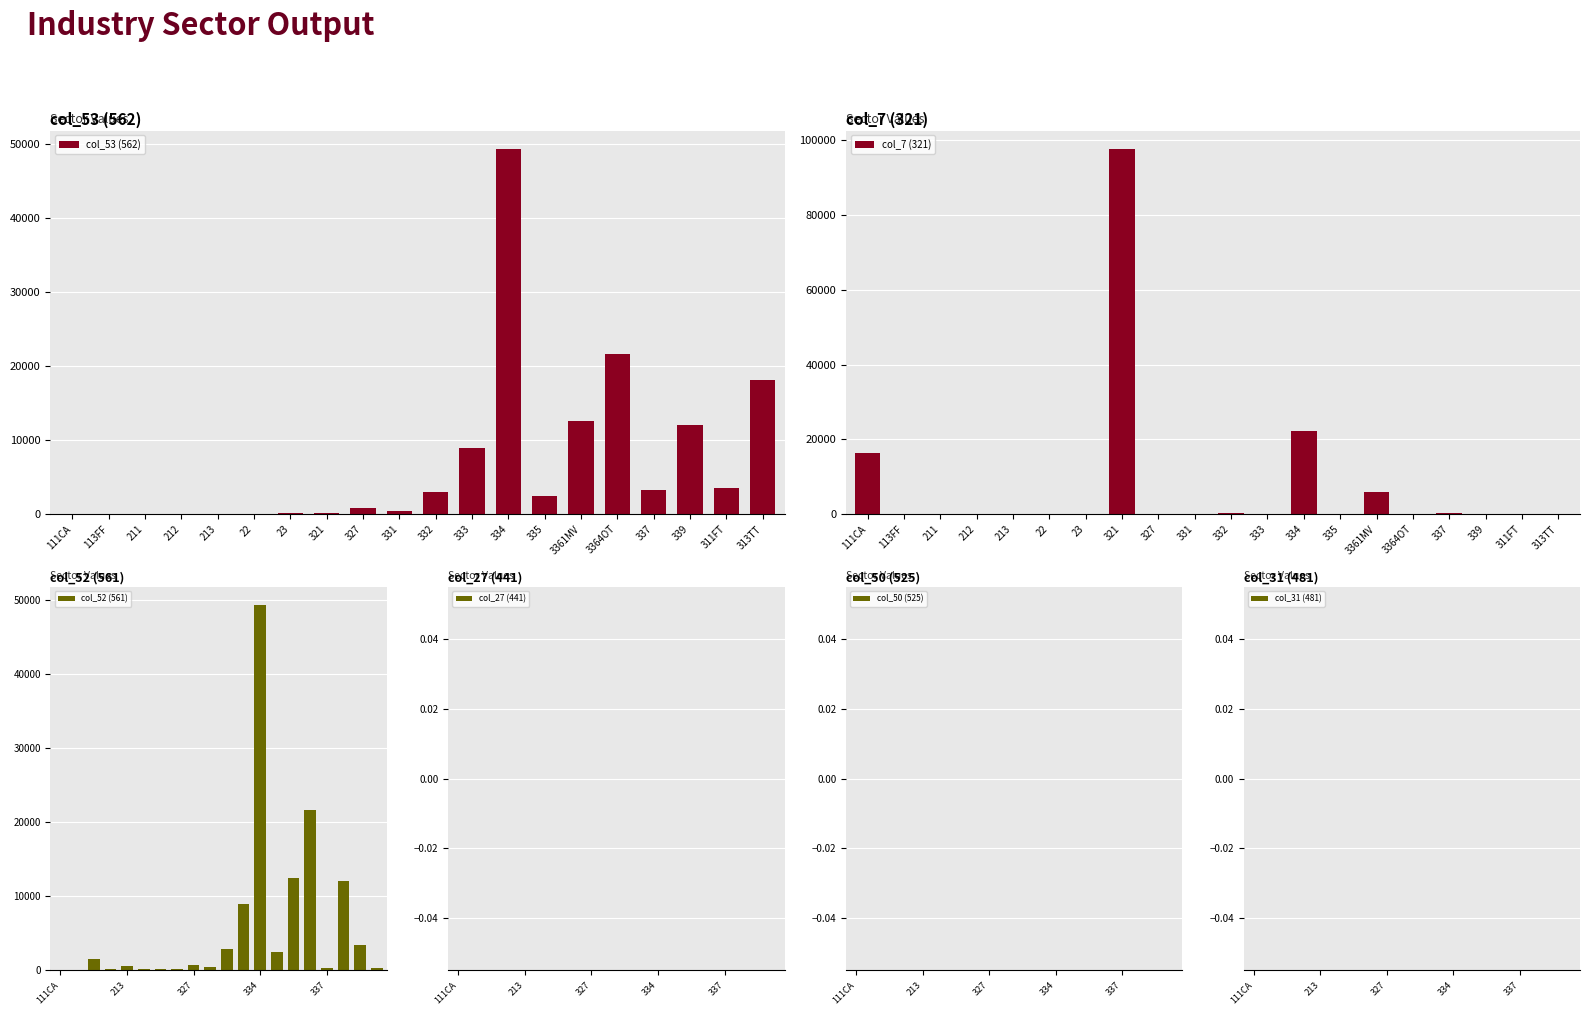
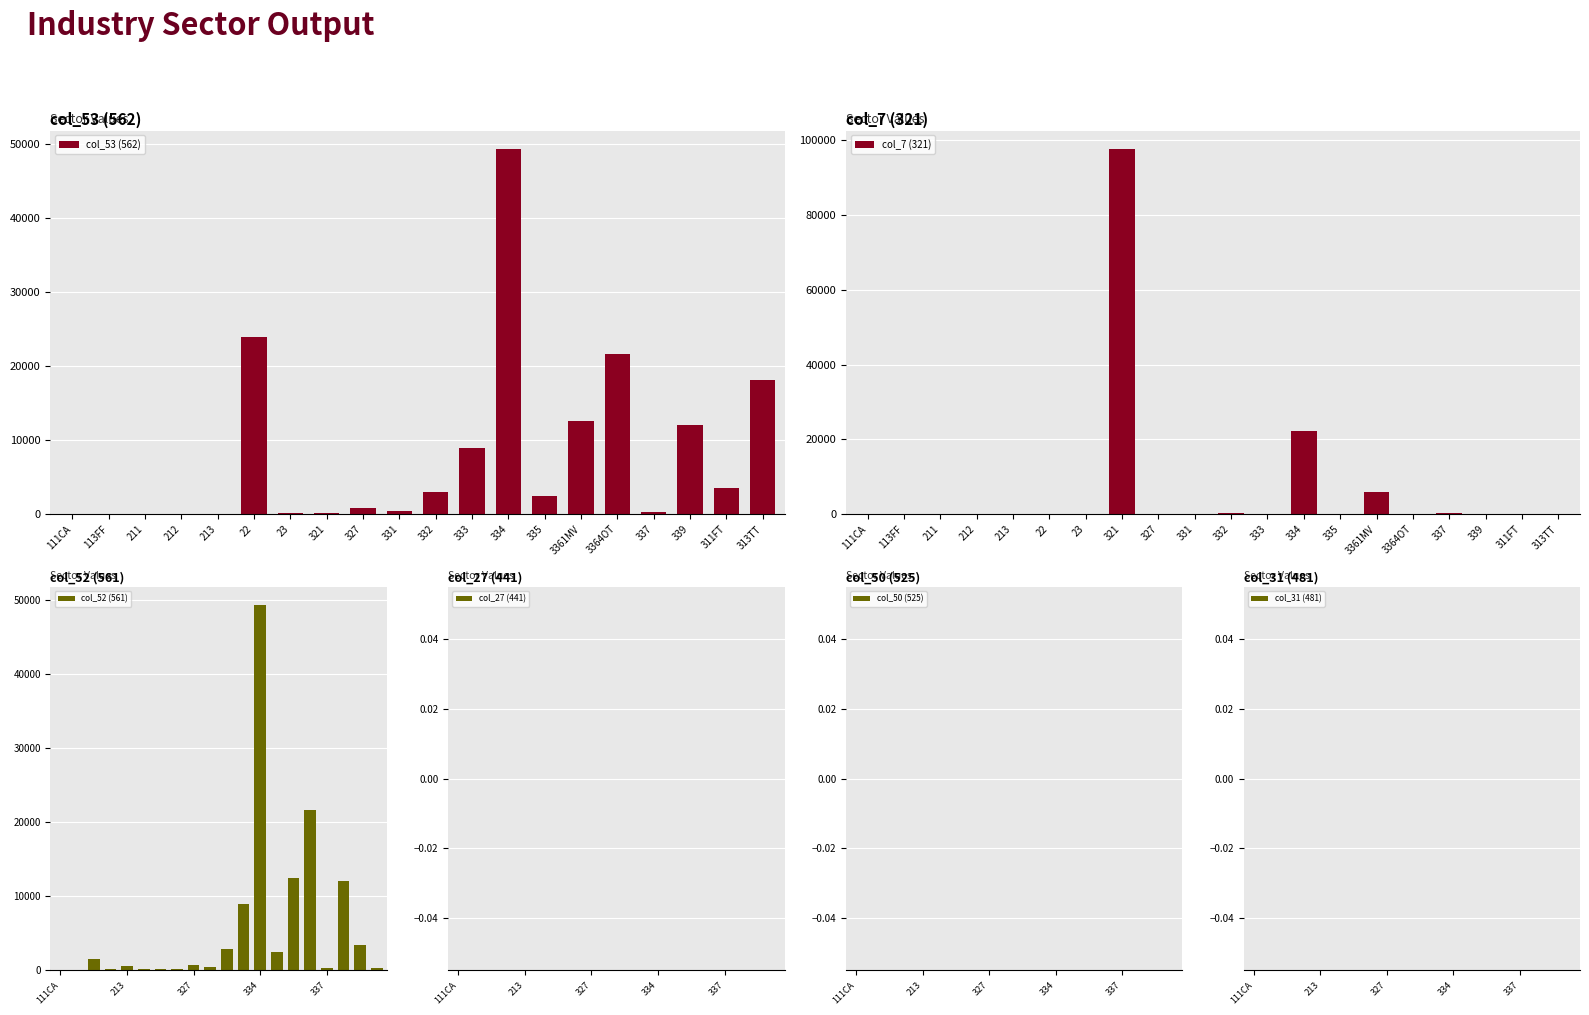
  {
    "col_53 (562)": {
      "111CA": 0,
      "113FF": 0,
      "211": 0,
      "212": 0,
      "213": 0,
-     "22": 0,
+     "22": 24000,
      "327": 1000,
      "331": 0,
      "332": 3000,
      "333": 9000,
      "334": 49000,
      "335": 2000,
      "3361MV": 13000,
      "3364OT": 22000,
-     "337": 3000,
+     "337": 0,
      "339": 12000,
      "311FT": 3000,
      "313TT": 18000
    },
    "col_7 (321)": {
-     "111CA": 16000,
+     "111CA": 0,
      "113FF": 0,
      "211": 0,
      "212": 0,
      "213": 0,
      "22": 0,
      "23": 0,
      "321": 98000,
      "331": 0,
      "333": 0,
      "334": 22000,
      "335": 0,
      "3361MV": 6000,
      "3364OT": 0,
      "311FT": 0,
      "313TT": 0
    },
    "col_52 (561)": {
      "111CA": 0,
      "213": 1000,
      "327": 1000,
      "334": 49000
    },
    "col_27 (441)": {
      "111CA": 0.000,
      "213": 0.000,
      "327": 0.000,
      "334": 0.000,
      "337": 0.000
    },
    "col_50 (525)": {
      "111CA": 0.000,
      "213": 0.000,
      "327": 0.000,
      "334": 0.000,
      "337": 0.000
    },
    "col_31 (481)": {
      "111CA": 0.000,
      "213": 0.000,
      "327": 0.000,
      "334": 0.000,
      "337": 0.000
    }
  }
